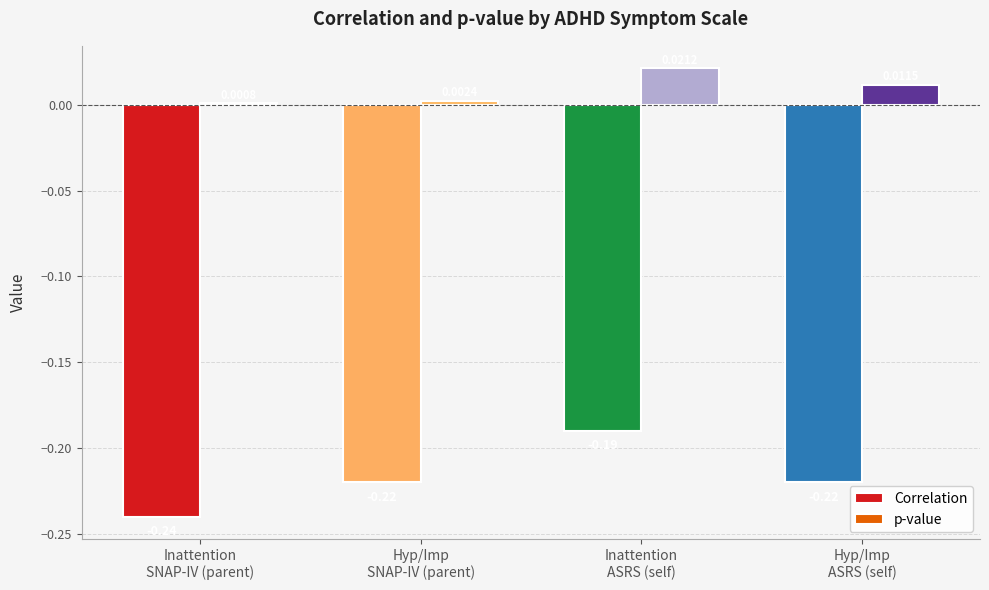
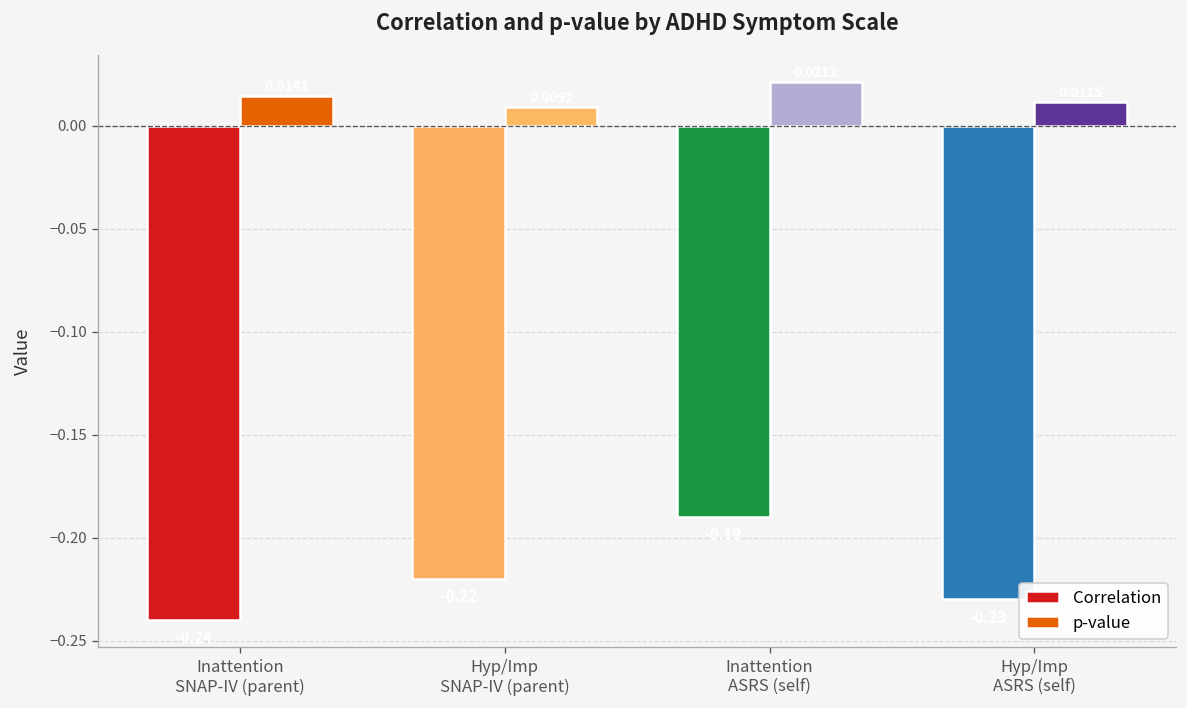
  {
    "Correlation": {
      "Inattention SNAP-IV (parent)": -0.24,
      "Hyp/Imp SNAP-IV (parent)": -0.22,
      "Inattention ASRS (self)": -0.19,
-     "Hyp/Imp ASRS (self)": -0.22
+     "Hyp/Imp ASRS (self)": -0.23
    },
    "p-value": {
-     "Inattention SNAP-IV (parent)": 0.001,
-     "Hyp/Imp SNAP-IV (parent)": 0.002,
+     "Inattention SNAP-IV (parent)": 0.014,
+     "Hyp/Imp SNAP-IV (parent)": 0.009,
      "Inattention ASRS (self)": 0.021,
      "Hyp/Imp ASRS (self)": 0.012
    }
  }
